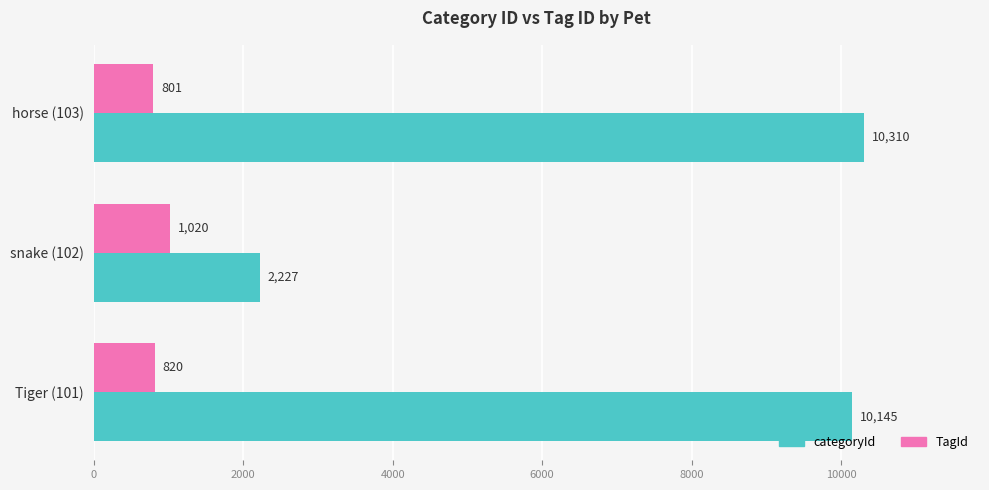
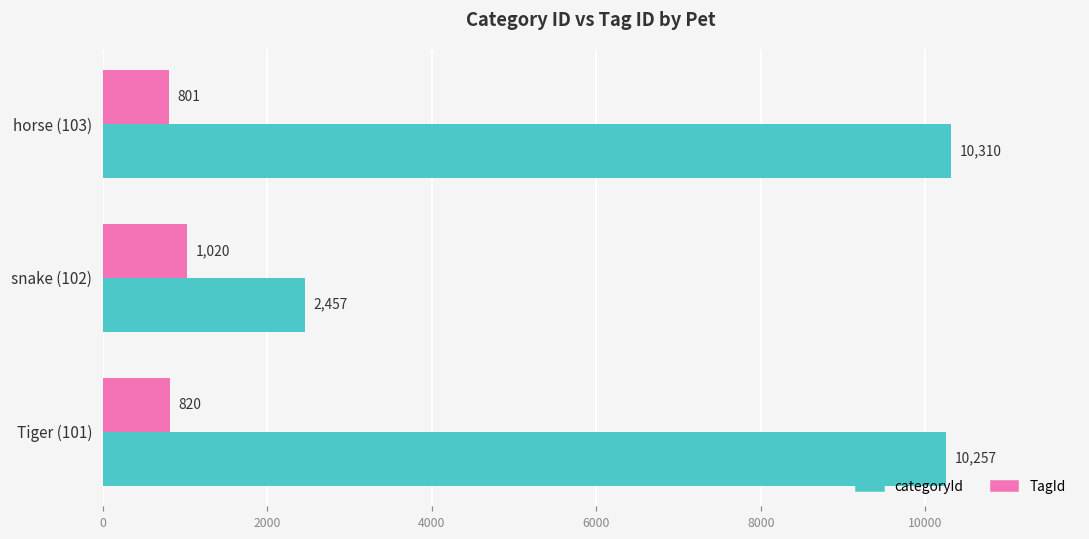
  {
    "categoryId": {
      "horse (103)": "10,310",
-     "snake (102)": "2,227",
-     "Tiger (101)": "10,145"
+     "snake (102)": "2,457",
+     "Tiger (101)": "10,257"
    },
    "TagId": {
      "horse (103)": "801",
      "snake (102)": "1,020",
      "Tiger (101)": "820"
    }
  }
